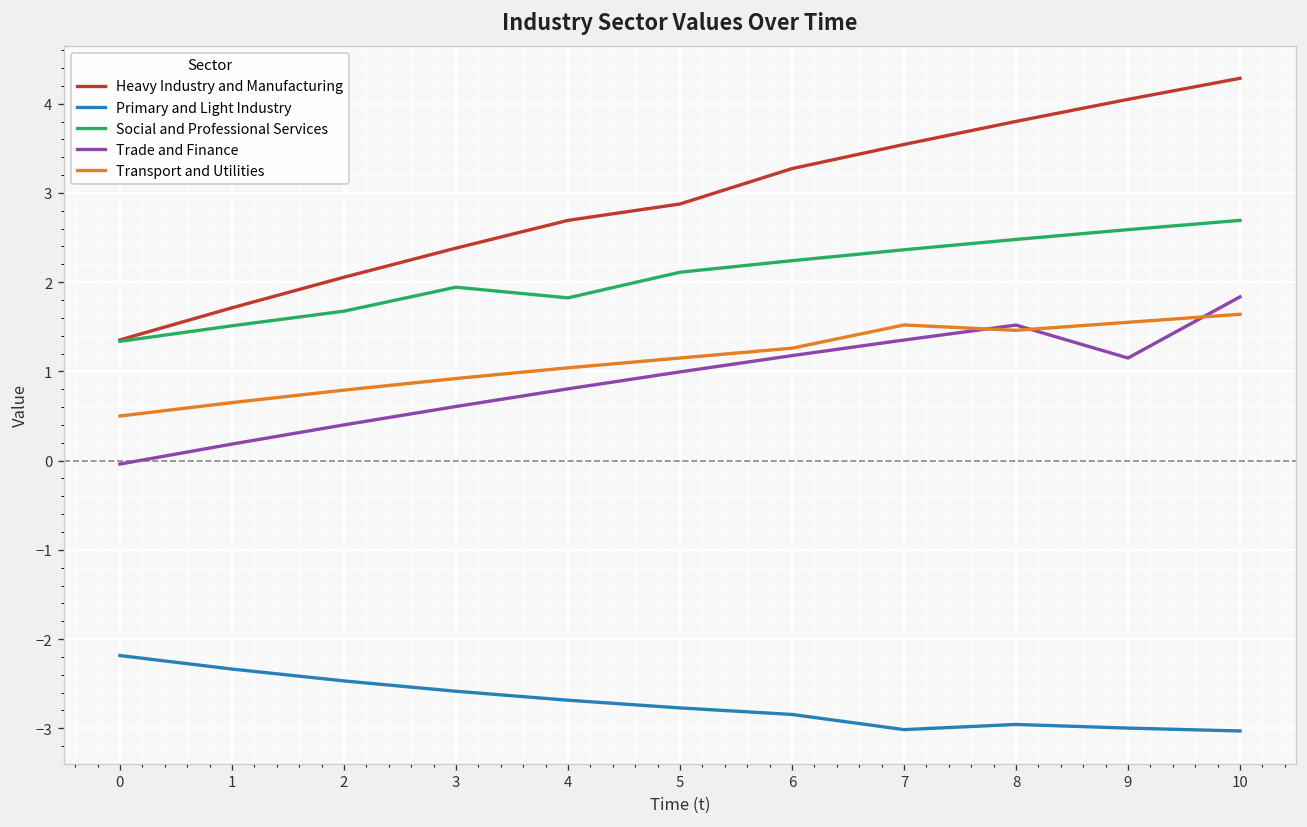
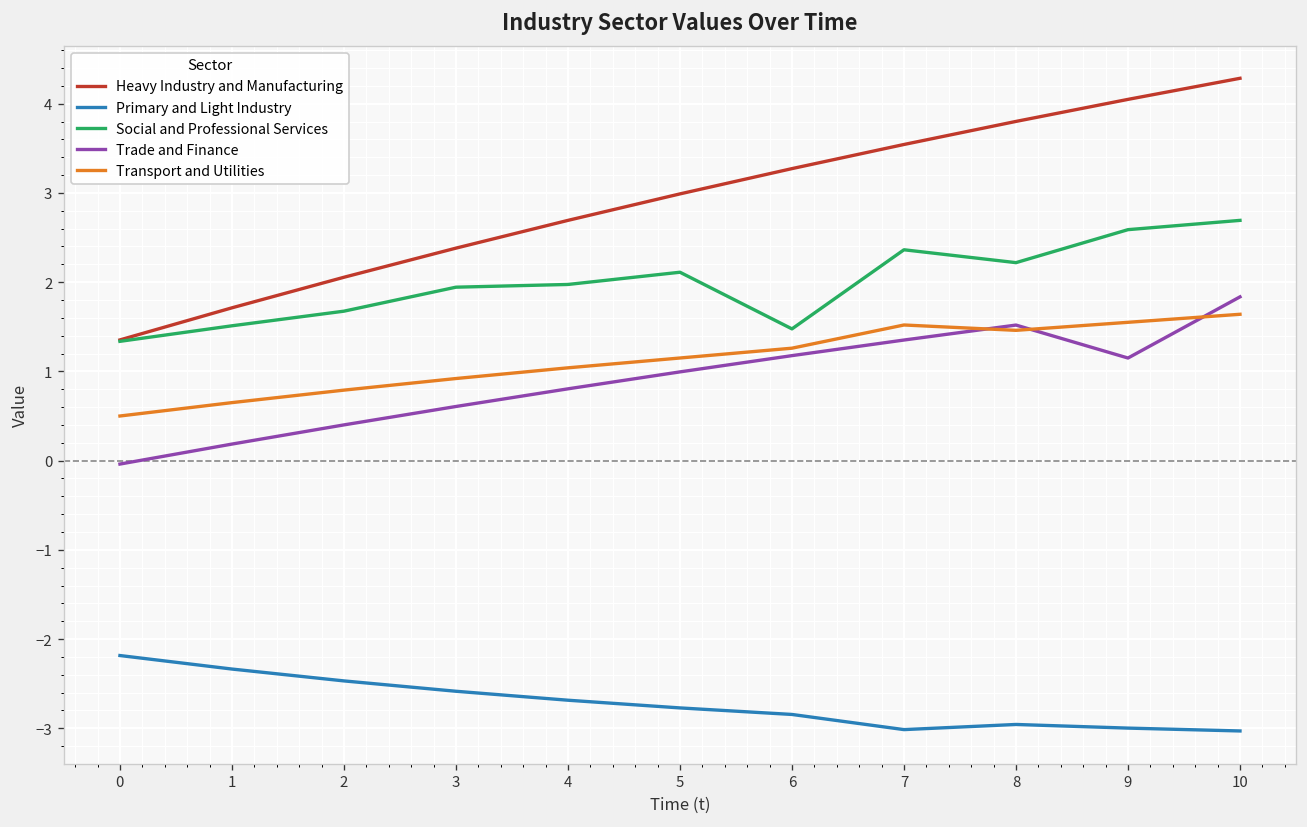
  {
    "Heavy Industry and Manufacturing": {
      "1": 1.7,
      "2": 2.1,
      "3": 2.4,
      "4": 2.7,
-     "5": 2.9,
+     "5": 3.0,
      "6": 3.3,
      "7": 3.5,
      "8": 3.8,
      "9": 4.0,
      "10": 4.3
    },
    "Primary and Light Industry": {
      "0": -2.2,
      "1": -2.3,
      "2": -2.5,
      "3": -2.6,
      "4": -2.7,
      "5": -2.8,
      "6": -2.8,
      "7": -3.0,
      "8": -3.0,
      "9": -3.0,
      "10": -3.0
    },
    "Social and Professional Services": {
      "1": 1.5,
      "2": 1.7,
      "3": 1.9,
-     "4": 1.8,
+     "4": 2.0,
      "5": 2.1,
-     "6": 2.2,
+     "6": 1.5,
      "7": 2.4,
-     "8": 2.5,
+     "8": 2.2,
      "9": 2.6,
      "10": 2.7
    },
    "Trade and Finance": {
      "0": 0.0,
      "1": 0.2,
      "2": 0.4,
      "3": 0.6,
      "4": 0.8,
      "5": 1.0,
      "6": 1.2,
      "7": 1.4,
      "8": 1.5,
      "9": 1.1,
      "10": 1.8
    },
    "Transport and Utilities": {
      "0": 0.5,
      "1": 0.7,
      "2": 0.8,
      "3": 0.9,
      "4": 1.0,
      "5": 1.2,
      "6": 1.3,
      "7": 1.5,
      "8": 1.5,
      "9": 1.6,
      "10": 1.6
    }
  }
